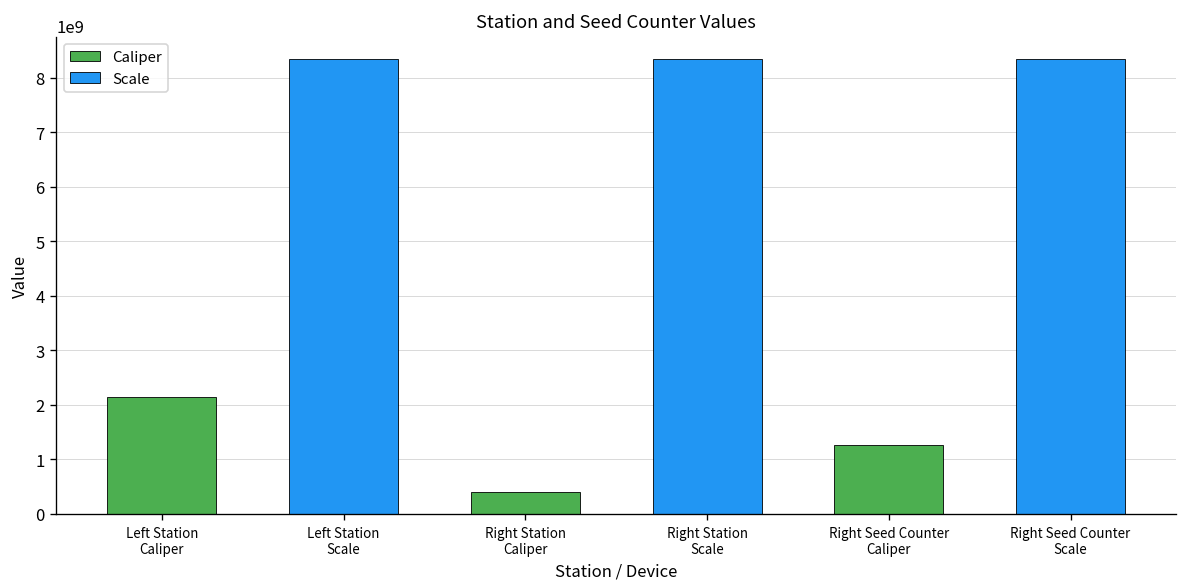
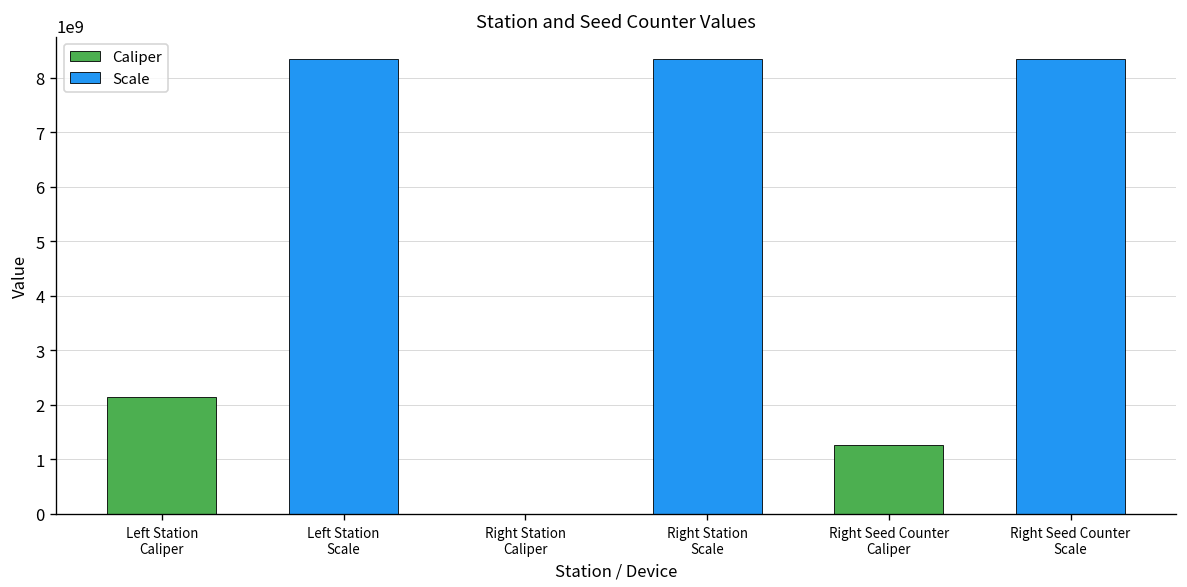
  {
    "Left Station Caliper": 2100000000,
    "Left Station Scale": 8300000000,
-   "Right Station Caliper": 400000000,
+   "Right Station Caliper": 0,
    "Right Station Scale": 8300000000,
    "Right Seed Counter Caliper": 1300000000,
    "Right Seed Counter Scale": 8300000000
  }
